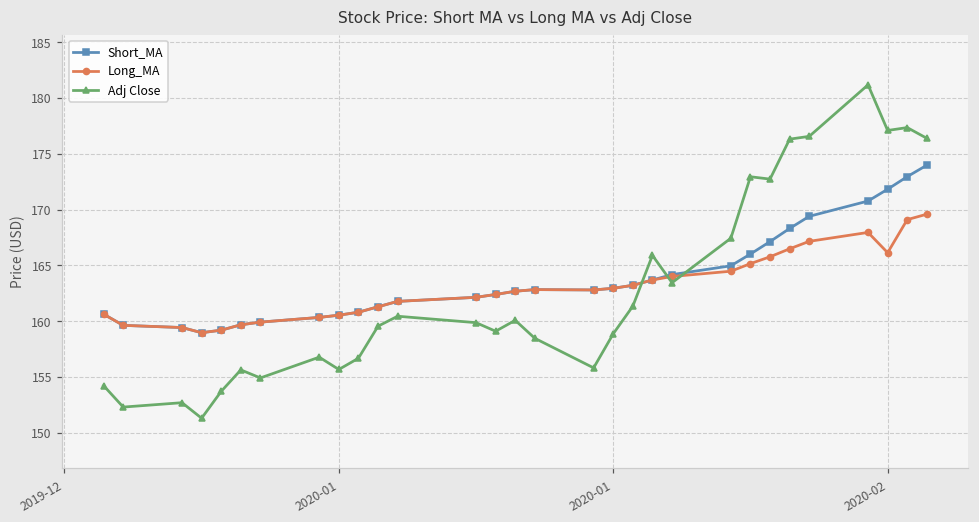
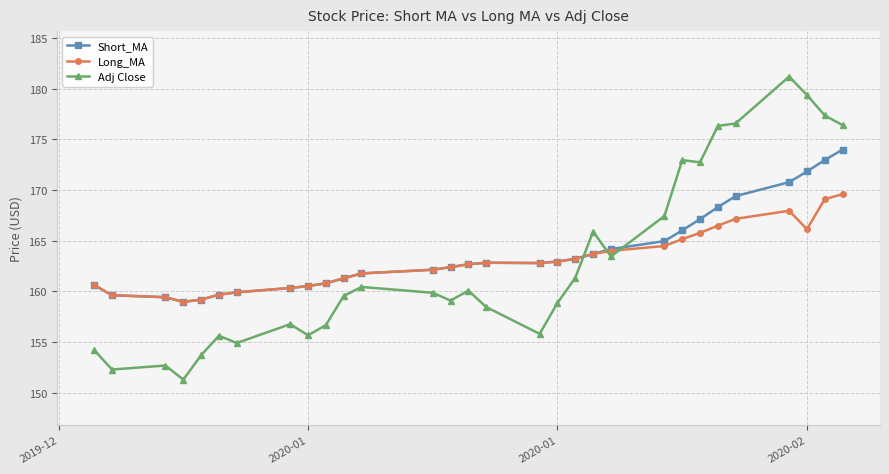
  {
    "Short_MA": {
      "2020-02": 171.8
    },
    "Long_MA": {
      "2020-02": 166.1
    },
    "Adj Close": {
-     "2020-02": 177.1
+     "2020-02": 179.4
    }
  }
